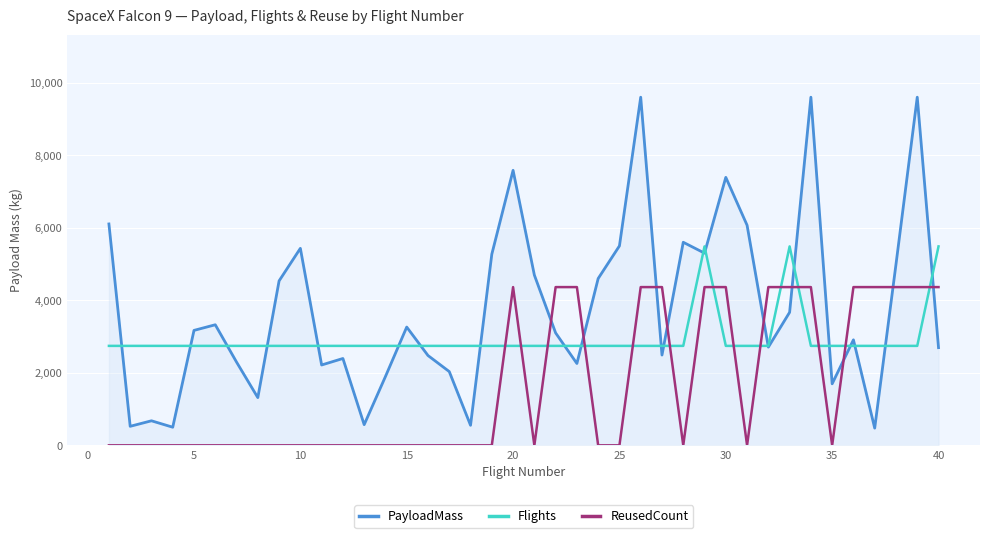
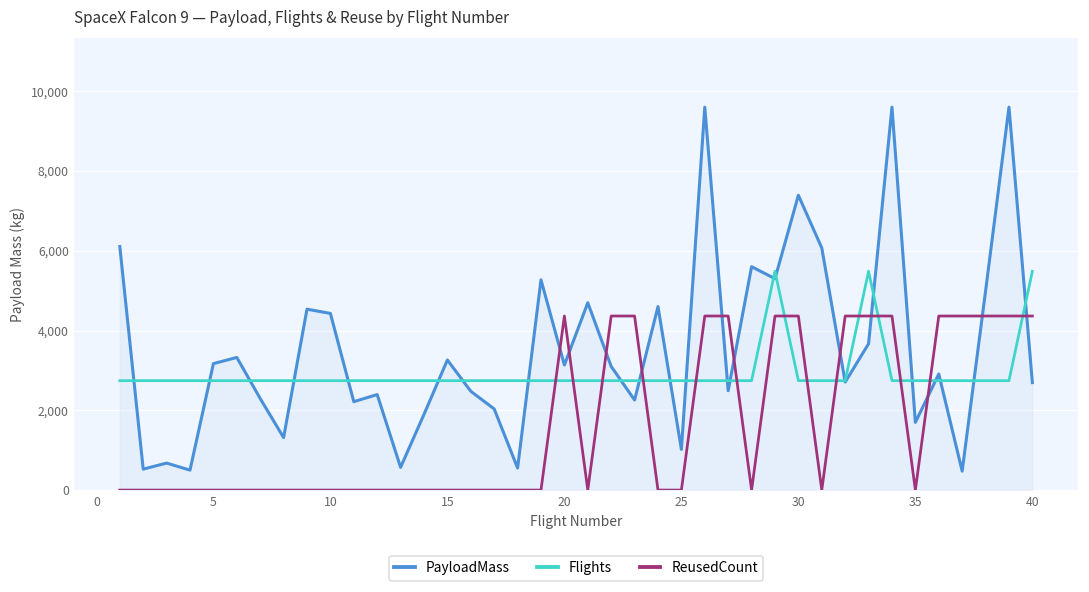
  {
    "PayloadMass": {
      "5": "3,200",
-     "10": "5,400",
+     "10": "4,400",
      "15": "3,300",
-     "20": "7,600",
-     "25": "5,500",
+     "20": "3,100",
+     "25": "1,000",
      "30": "7,400",
      "35": "1,700",
      "40": "2,700"
    },
    "Flights": {
      "5": "2,700",
      "10": "2,700",
      "15": "2,700",
      "20": "2,700",
      "25": "2,700",
      "30": "2,700",
      "35": "2,700",
      "40": "5,500"
    },
    "ReusedCount": {
      "5": "0",
      "10": "0",
      "15": "0",
      "20": "4,400",
      "25": "0",
      "30": "4,400",
      "35": "0",
      "40": "4,400"
    }
  }
